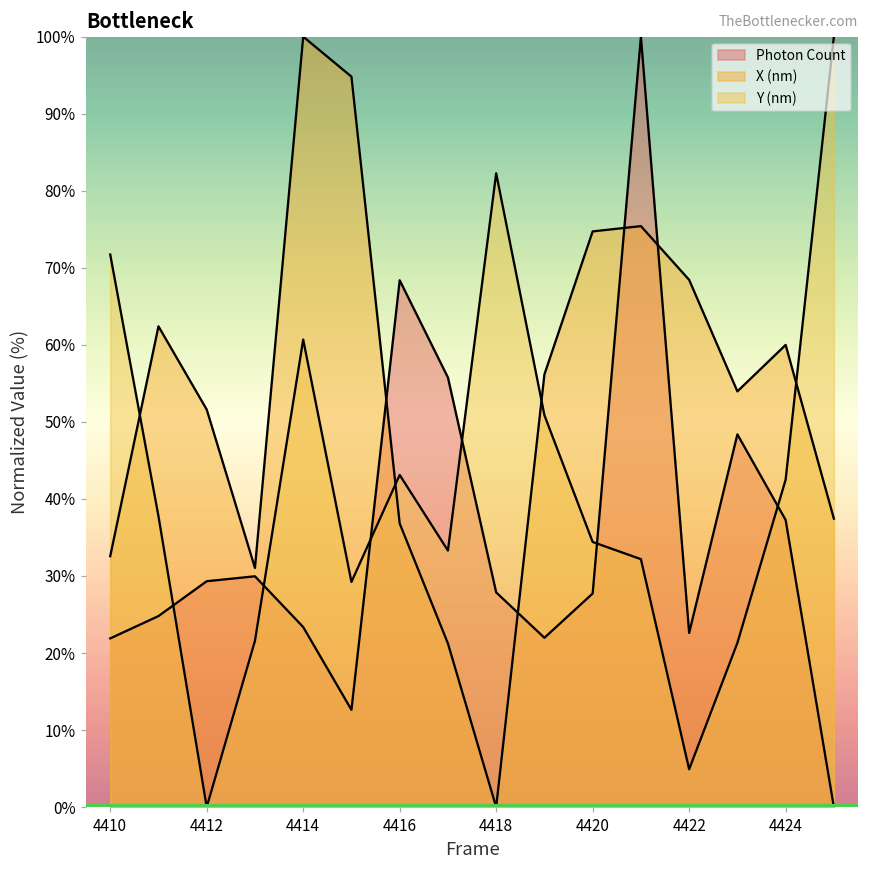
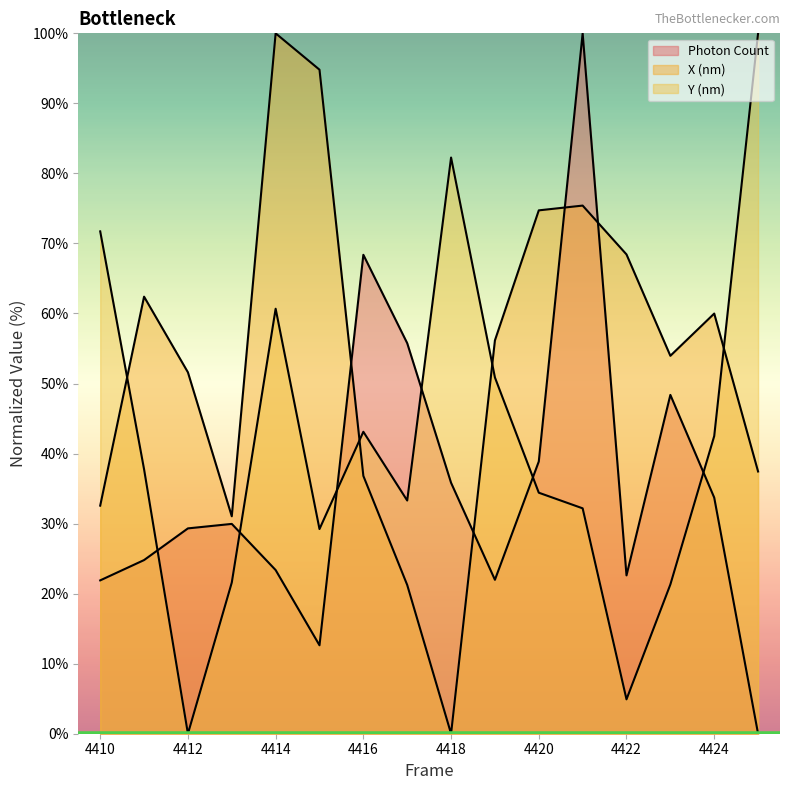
  {
    "Photon Count": {
      "4410": "22%",
      "4412": "29%",
      "4414": "23%",
      "4416": "68%",
-     "4418": "28%",
-     "4420": "28%",
+     "4418": "36%",
+     "4420": "39%",
      "4422": "23%",
-     "4424": "37%"
+     "4424": "34%"
    }
  }
